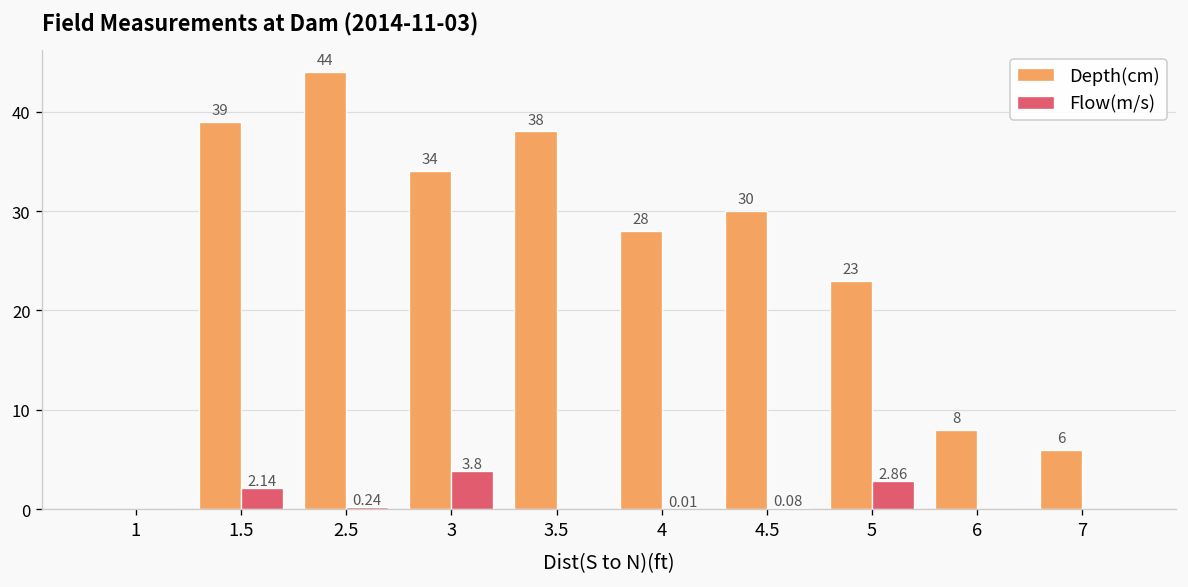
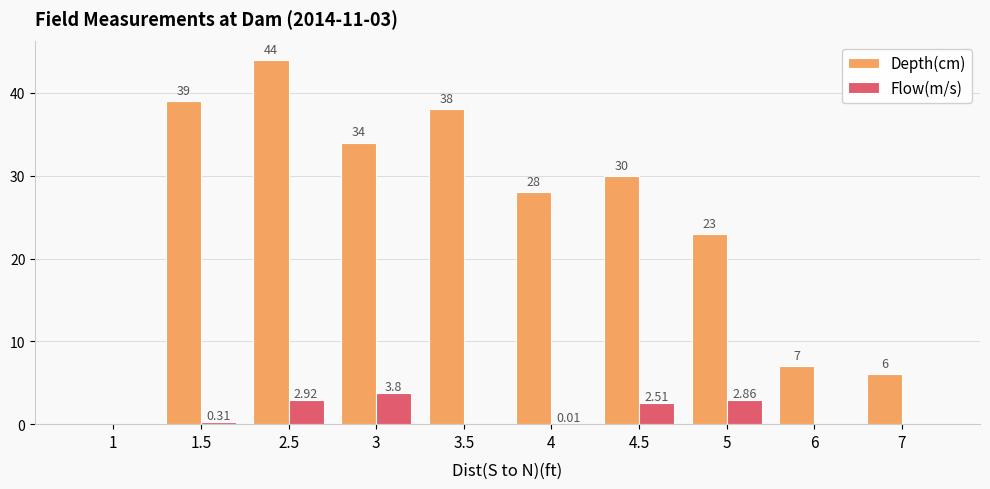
  {
    "Depth(cm)": {
      "1.5": 39,
      "2.5": 44,
      "3": 34,
      "3.5": 38,
      "4": 28,
      "4.5": 30,
      "5": 23,
-     "6": 8,
+     "6": 7,
      "7": 6
    },
    "Flow(m/s)": {
-     "1.5": 2.14,
-     "2.5": 0.24,
+     "1.5": 0.31,
+     "2.5": 2.92,
      "3": 3.8,
      "4": 0.01,
-     "4.5": 0.08,
+     "4.5": 2.51,
      "5": 2.86
    }
  }
